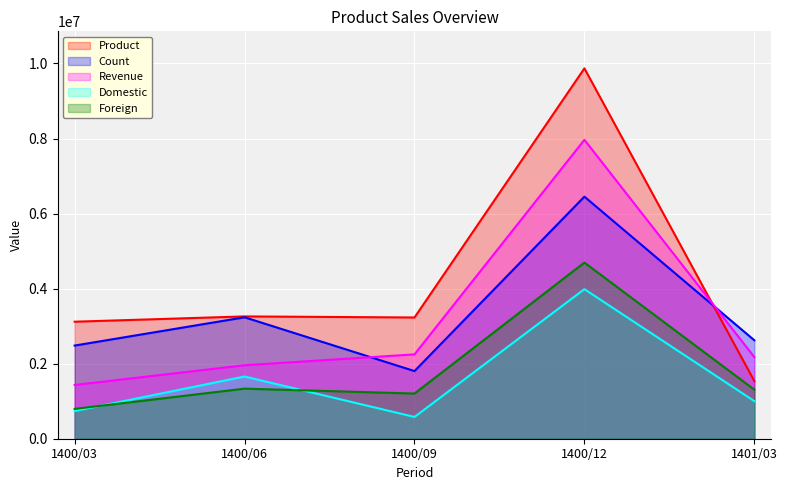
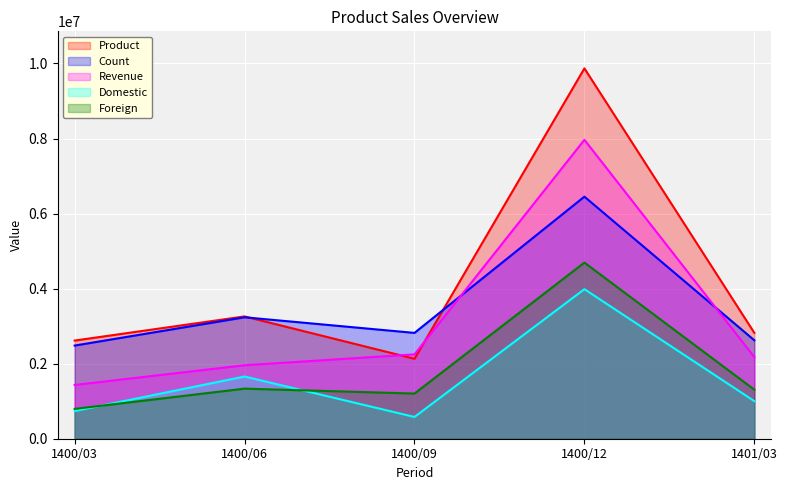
  {
    "Product": {
-     "1400/03": 3100000,
-     "1400/09": 3200000,
+     "1400/03": 2600000,
+     "1400/09": 2100000,
      "1400/12": 9900000,
-     "1401/03": 1500000
+     "1401/03": 2800000
    },
    "Count": {
      "1400/03": 2500000,
-     "1400/09": 1800000,
+     "1400/09": 2800000,
      "1400/12": 6500000,
      "1401/03": 2600000
    },
    "Revenue": {
      "1400/03": 1400000,
      "1400/06": 2000000,
      "1400/09": 2200000,
      "1400/12": 8000000,
      "1401/03": 2200000
    },
    "Domestic": {
      "1400/06": 1700000,
      "1400/09": 600000,
      "1400/12": 4000000,
      "1401/03": 1000000
    },
    "Foreign": {
      "1400/06": 1300000,
      "1400/09": 1200000,
      "1400/12": 4700000,
      "1401/03": 1300000
    }
  }
